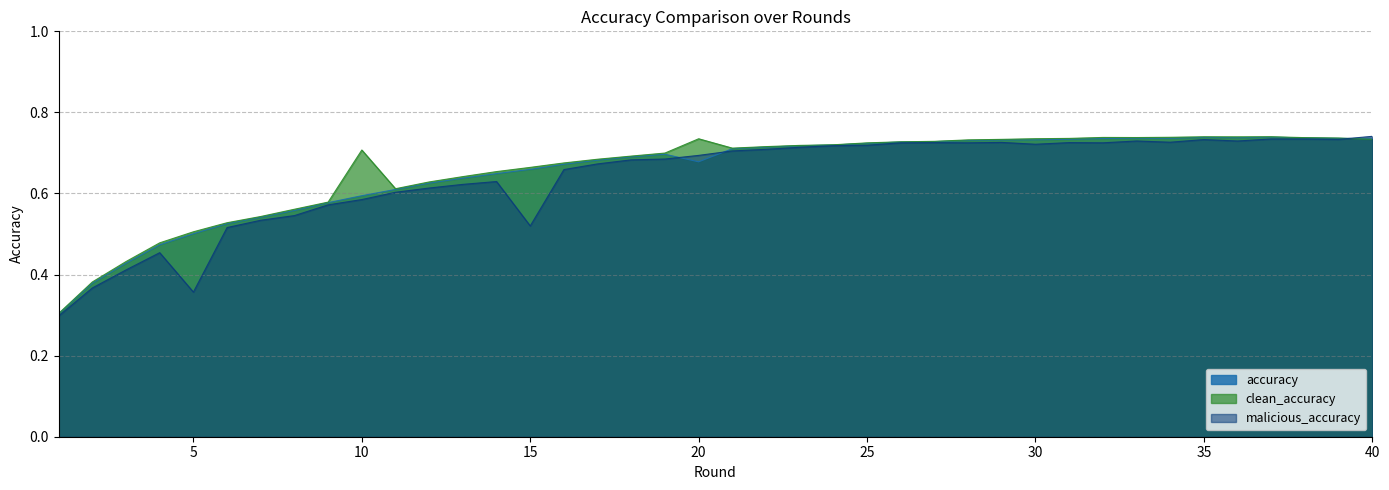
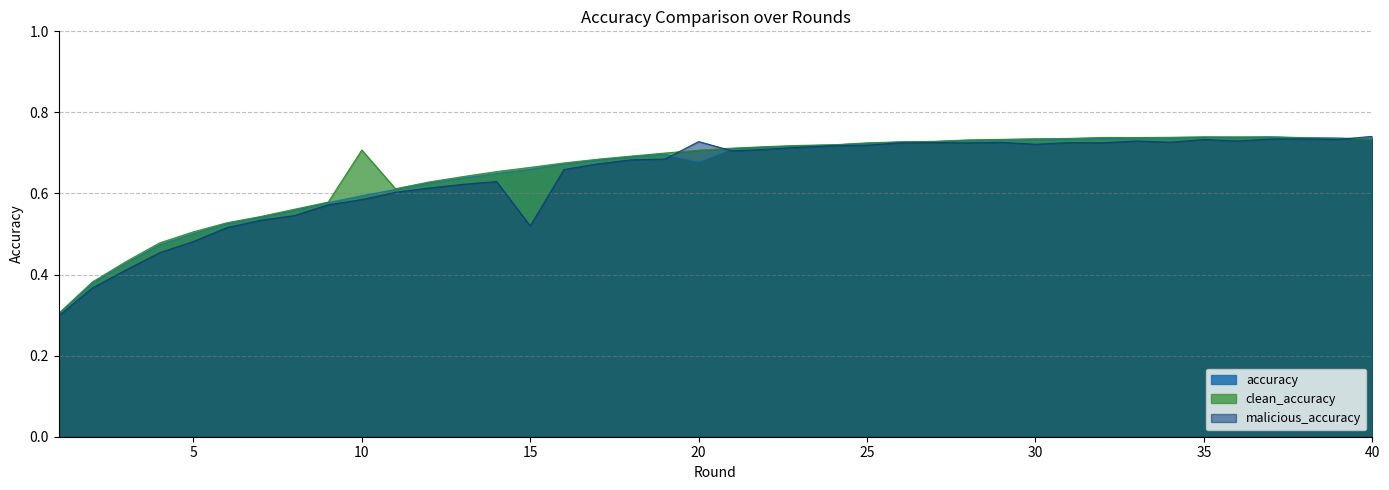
  {
    "accuracy": {
      "10": 0.59,
      "20": 0.68
    },
    "clean_accuracy": {
      "10": 0.71,
-     "20": 0.73
+     "20": 0.71
    },
    "malicious_accuracy": {
-     "5": 0.36,
+     "5": 0.48,
      "10": 0.59,
      "15": 0.52,
-     "20": 0.69,
+     "20": 0.73,
      "30": 0.72
    }
  }
